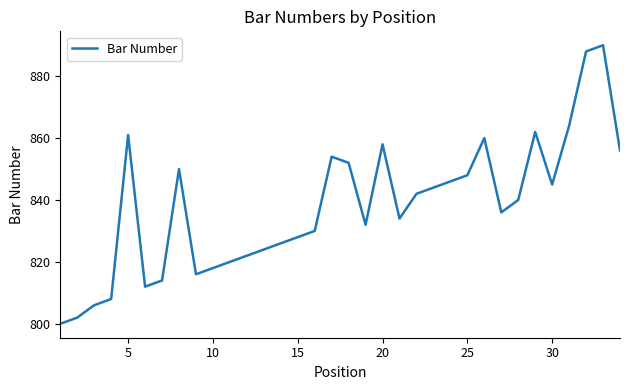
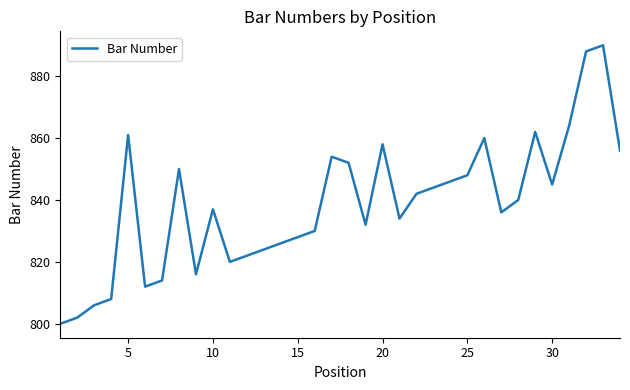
  {
    "5": 861,
-   "10": 818,
+   "10": 837,
    "15": 828,
    "20": 858,
    "25": 848,
    "30": 845
  }
